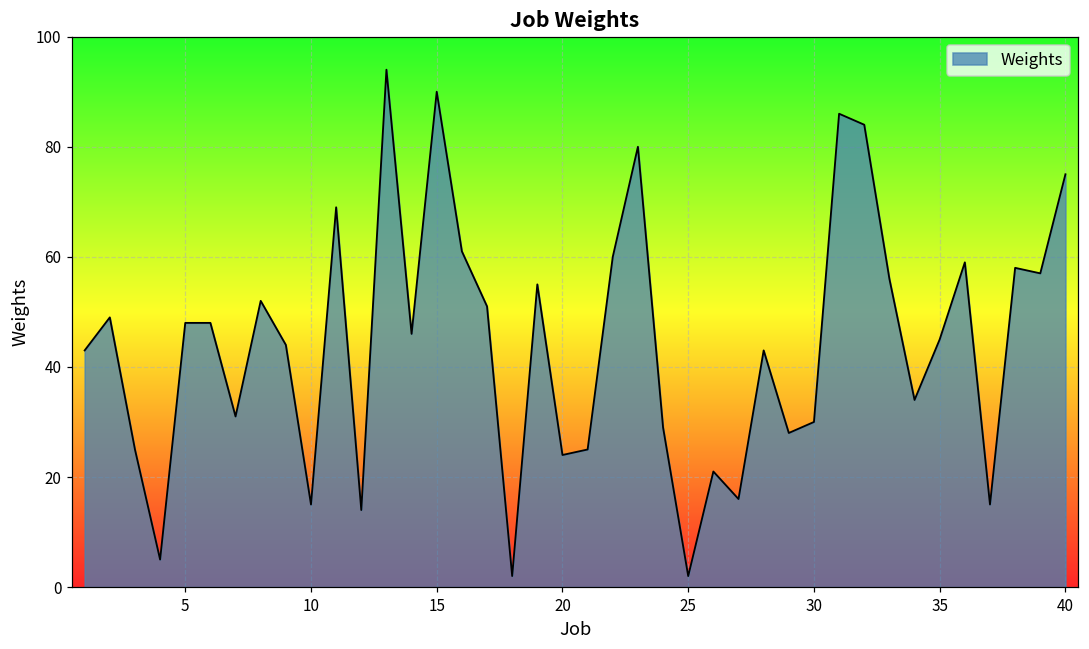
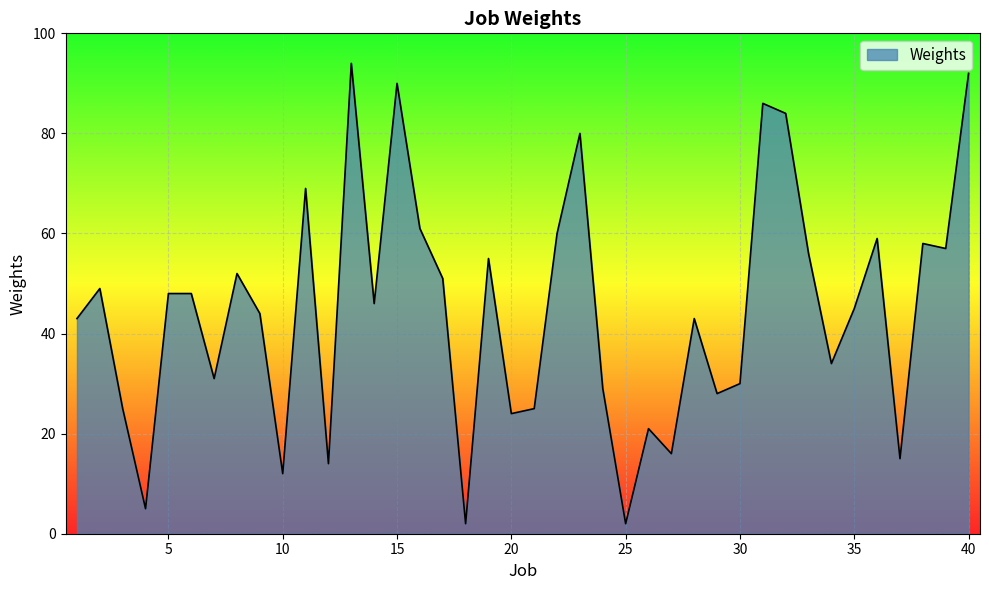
  {
    "5": 48,
-   "10": 15,
+   "10": 12,
    "15": 90,
    "20": 24,
    "25": 2,
    "30": 30,
    "35": 45,
-   "40": 75
+   "40": 92
  }
